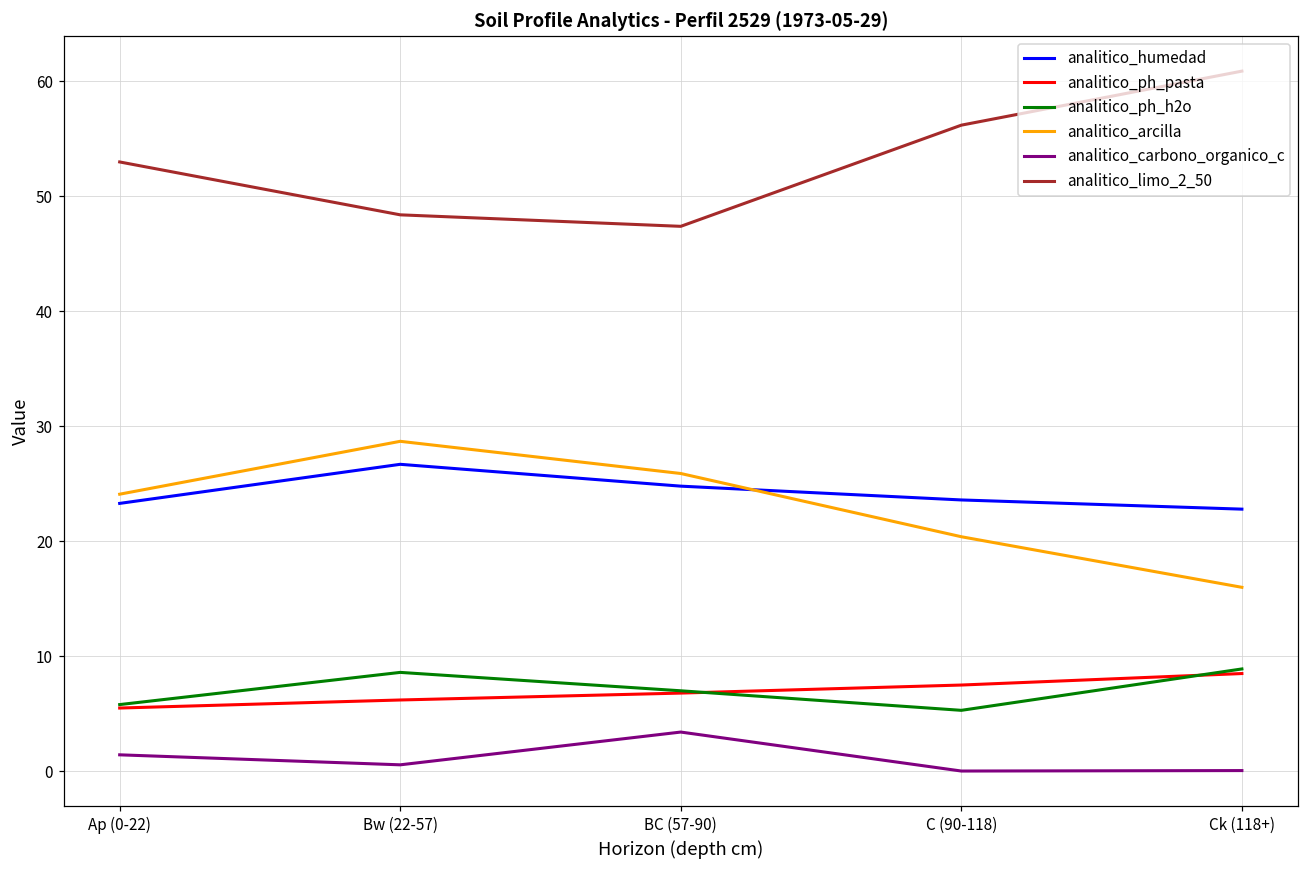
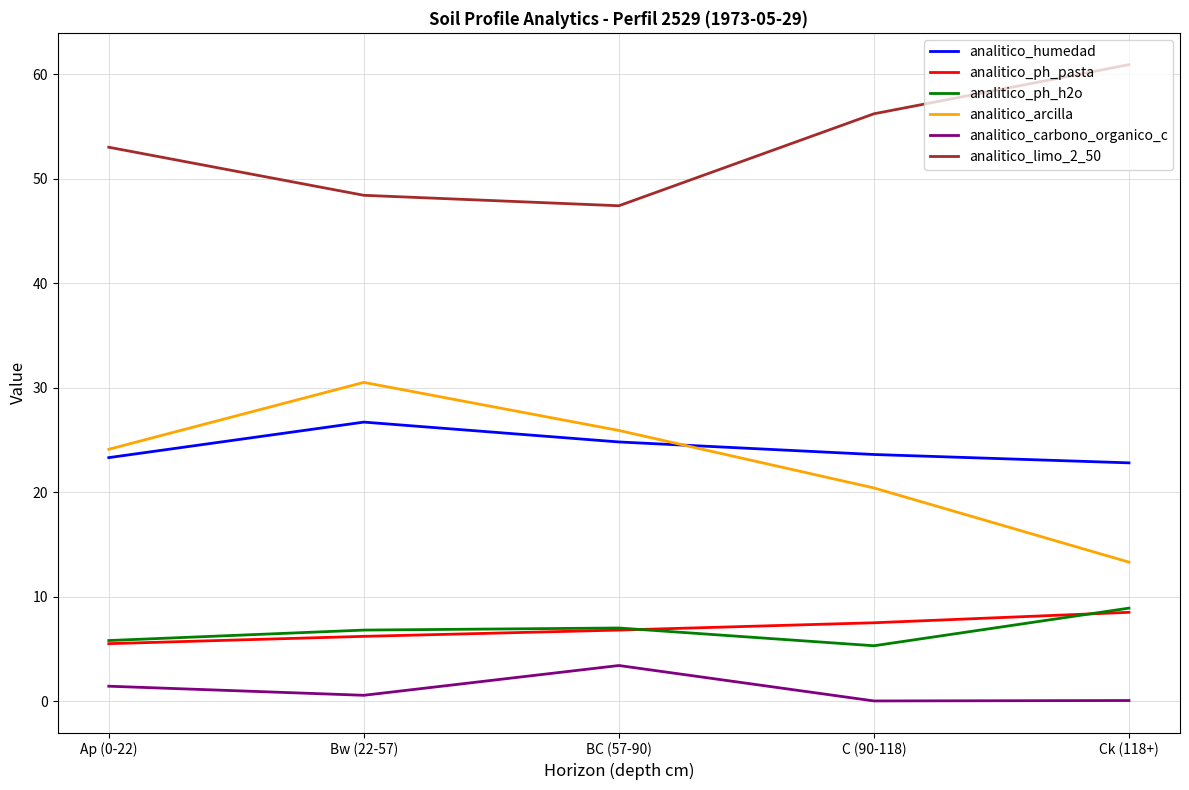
  {
    "analitico_humedad": {
      "Ap (0-22)": 23.3,
      "Bw (22-57)": 26.7,
      "BC (57-90)": 24.8,
      "C (90-118)": 23.6,
      "Ck (118+)": 22.8
    },
    "analitico_ph_pasta": {
      "Ap (0-22)": 5.5,
      "Bw (22-57)": 6.2,
      "C (90-118)": 7.5,
      "Ck (118+)": 8.5
    },
    "analitico_ph_h2o": {
      "Ap (0-22)": 5.8,
-     "Bw (22-57)": 8.6,
+     "Bw (22-57)": 6.8,
      "C (90-118)": 5.3,
      "Ck (118+)": 8.9
    },
    "analitico_arcilla": {
      "Ap (0-22)": 24.1,
-     "Bw (22-57)": 28.7,
+     "Bw (22-57)": 30.5,
      "BC (57-90)": 25.9,
      "C (90-118)": 20.4,
-     "Ck (118+)": 16.0
+     "Ck (118+)": 13.3
    },
    "analitico_carbono_organico_c": {
      "Ap (0-22)": 1.4,
      "Bw (22-57)": 0.6,
      "BC (57-90)": 3.4,
      "C (90-118)": 0.0,
      "Ck (118+)": 0.1
    },
    "analitico_limo_2_50": {
      "Ap (0-22)": 53.0,
      "Bw (22-57)": 48.4,
      "BC (57-90)": 47.4,
      "C (90-118)": 56.2
    }
  }
